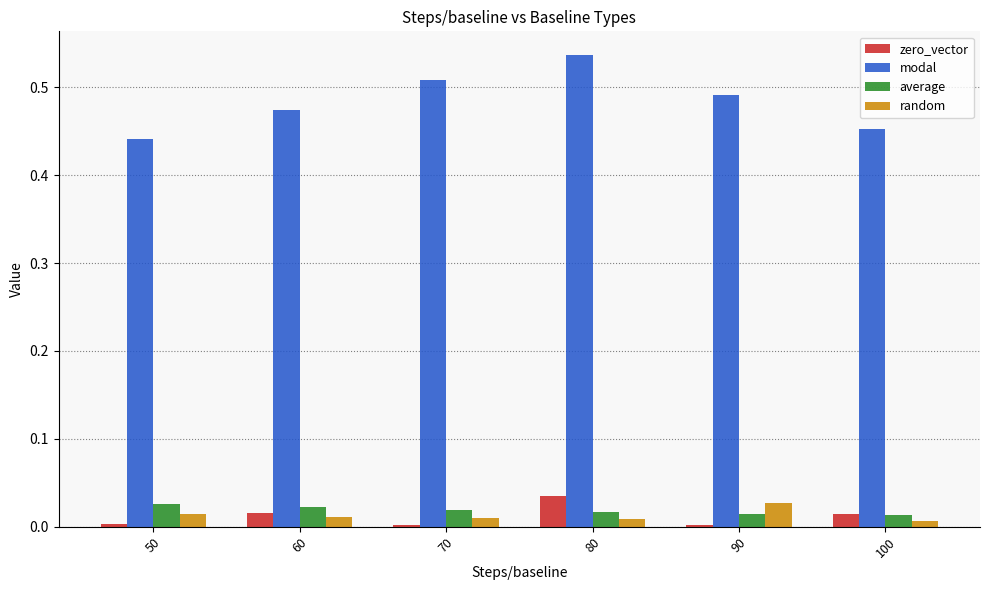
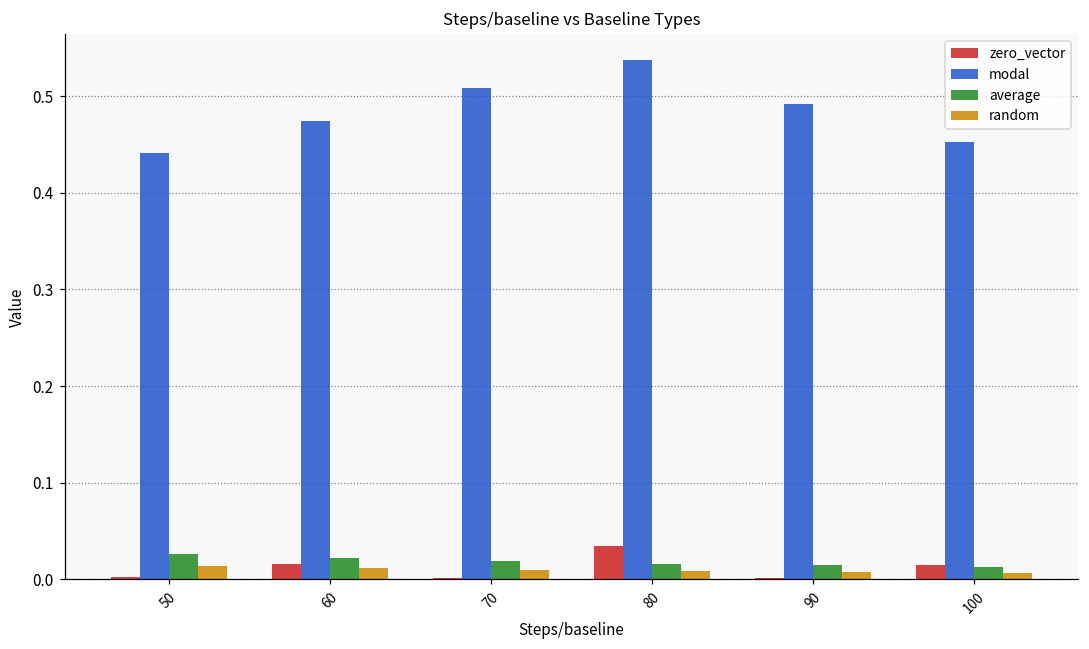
  {
    "zero_vector": {
      "60": 0.02,
      "80": 0.03,
      "100": 0.01
    },
    "modal": {
      "50": 0.44,
      "60": 0.47,
      "70": 0.51,
      "80": 0.54,
      "90": 0.49,
      "100": 0.45
    },
    "average": {
      "50": 0.03,
      "60": 0.02,
      "70": 0.02,
      "80": 0.02,
      "90": 0.01,
      "100": 0.01
    },
    "random": {
      "50": 0.01,
      "60": 0.01,
      "70": 0.01,
      "80": 0.01,
-     "90": 0.03,
+     "90": 0.01,
      "100": 0.01
    }
  }
